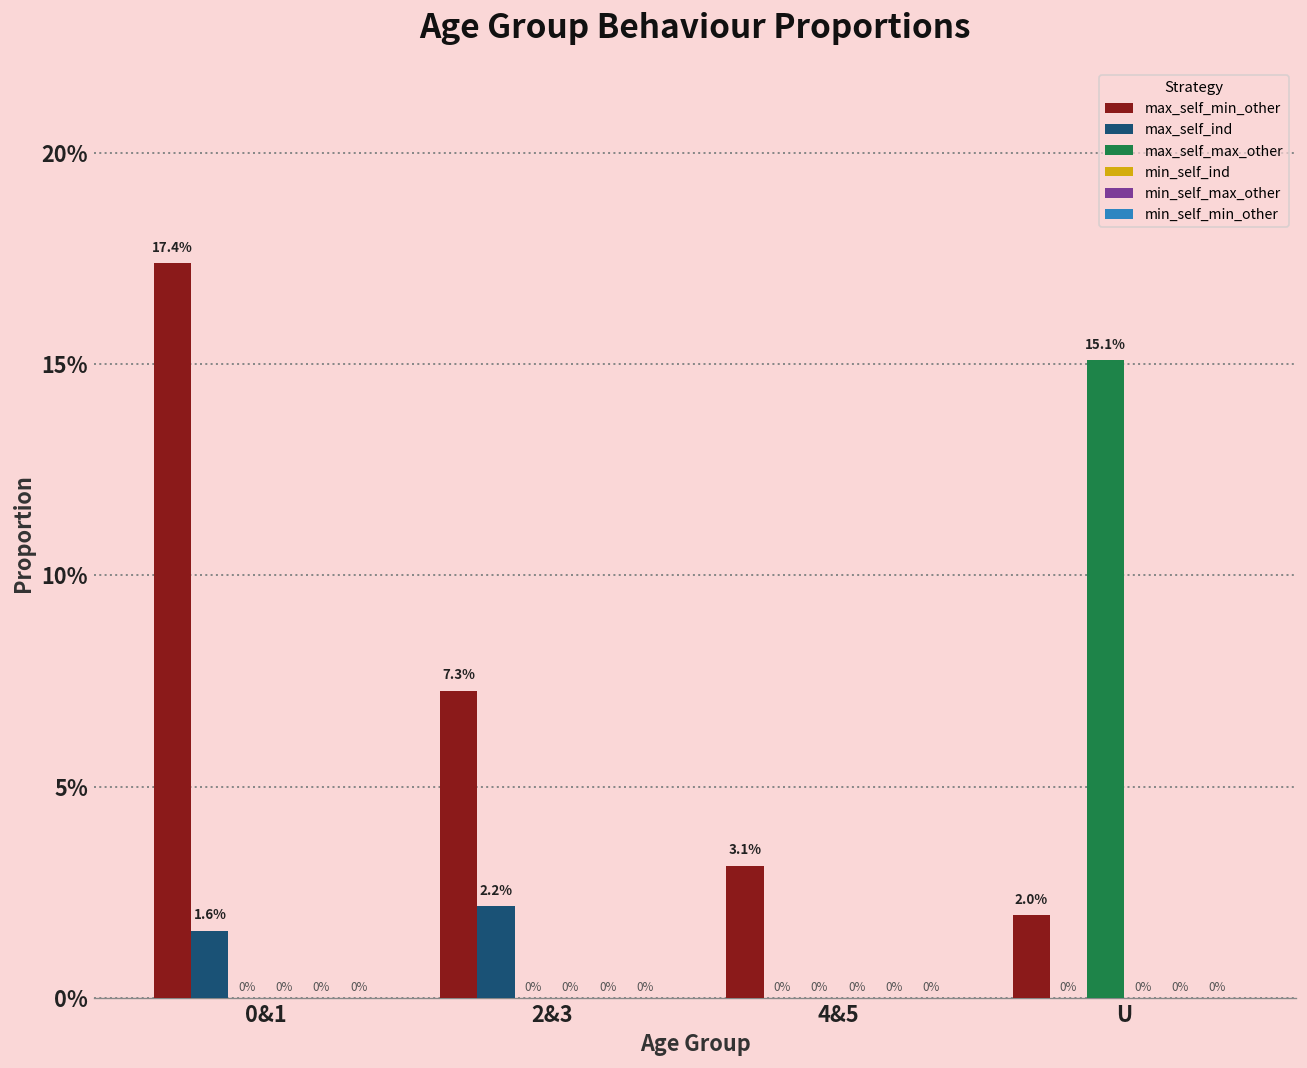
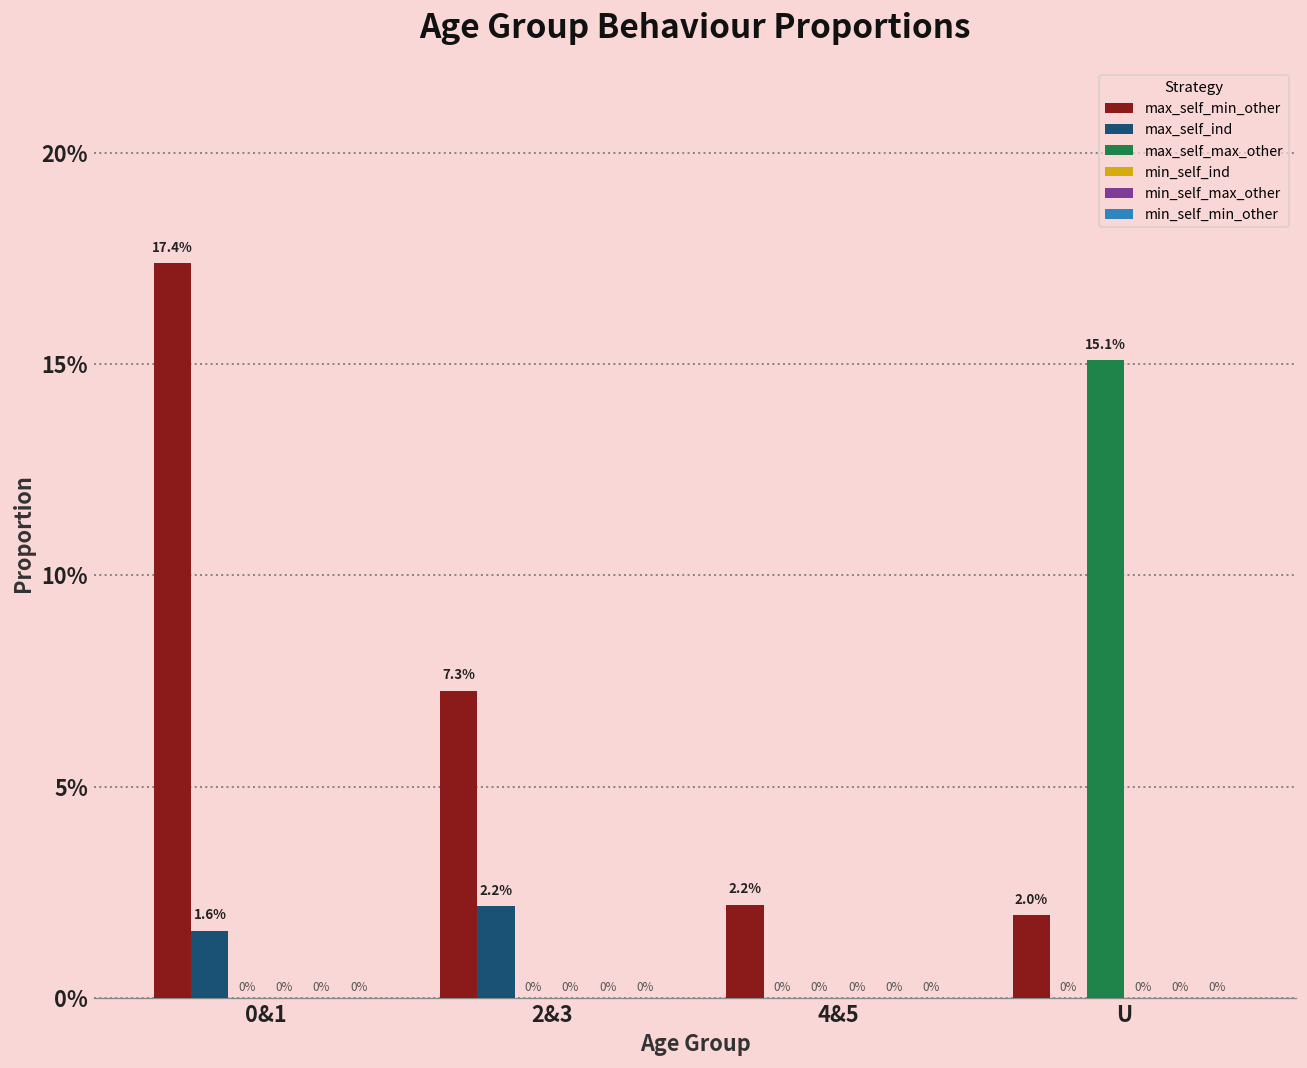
  {
    "max_self_min_other": {
      "0&1": "17.4%",
      "2&3": "7.3%",
-     "4&5": "3.1%",
+     "4&5": "2.2%",
      "U": "2.0%"
    },
    "max_self_ind": {
      "0&1": "1.6%",
      "2&3": "2.2%",
      "4&5": "0%",
      "U": "0%"
    },
    "max_self_max_other": {
      "0&1": "0%",
      "2&3": "0%",
      "4&5": "0%",
      "U": "15.1%"
    },
    "min_self_ind": {
      "0&1": "0%",
      "2&3": "0%",
      "4&5": "0%",
      "U": "0%"
    },
    "min_self_max_other": {
      "0&1": "0%",
      "2&3": "0%",
      "4&5": "0%",
      "U": "0%"
    },
    "min_self_min_other": {
      "0&1": "0%",
      "2&3": "0%",
      "4&5": "0%",
      "U": "0%"
    }
  }
